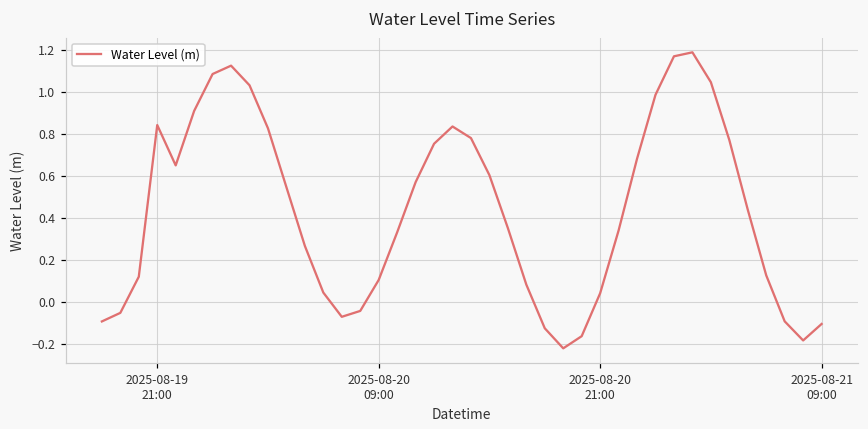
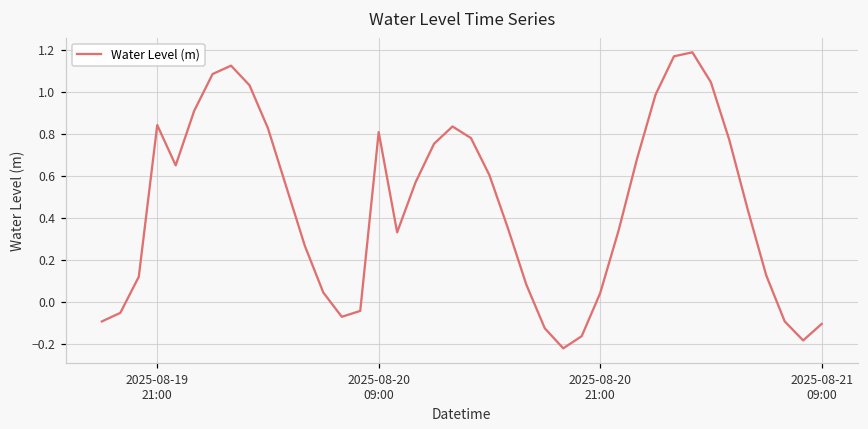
  {
    "2025-08-19 21:00": 0.84,
-   "2025-08-20 09:00": 0.10,
+   "2025-08-20 09:00": 0.81,
    "2025-08-20 21:00": 0.04,
    "2025-08-21 09:00": -0.11
  }
